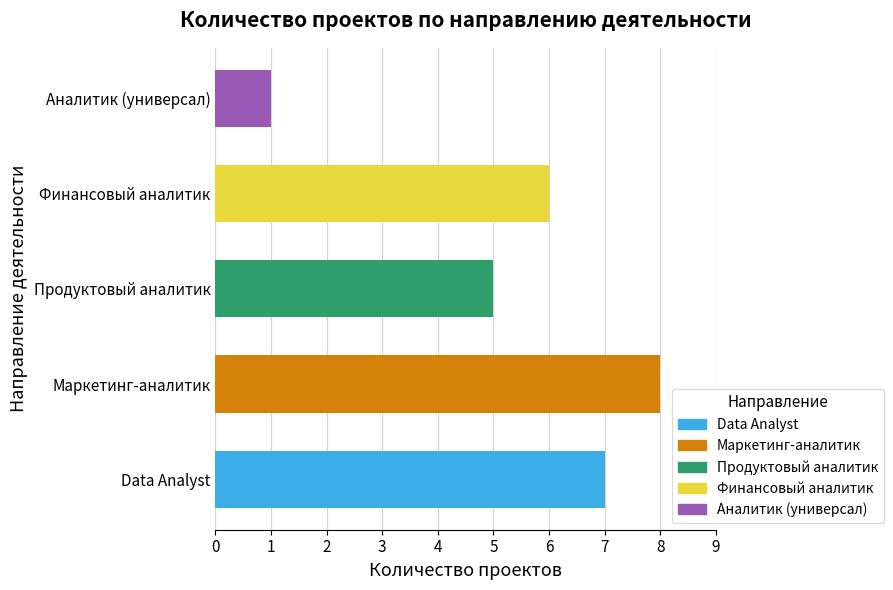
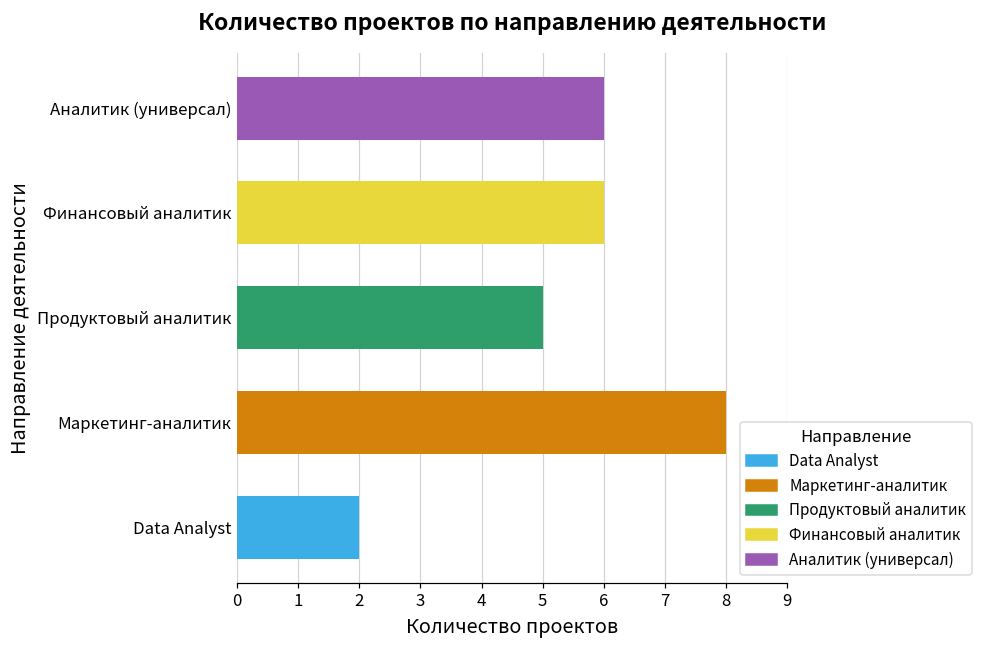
  {
-   "Аналитик (универсал)": 1,
+   "Аналитик (универсал)": 6,
    "Финансовый аналитик": 6,
    "Продуктовый аналитик": 5,
    "Маркетинг-аналитик": 8,
-   "Data Analyst": 7
+   "Data Analyst": 2
  }
